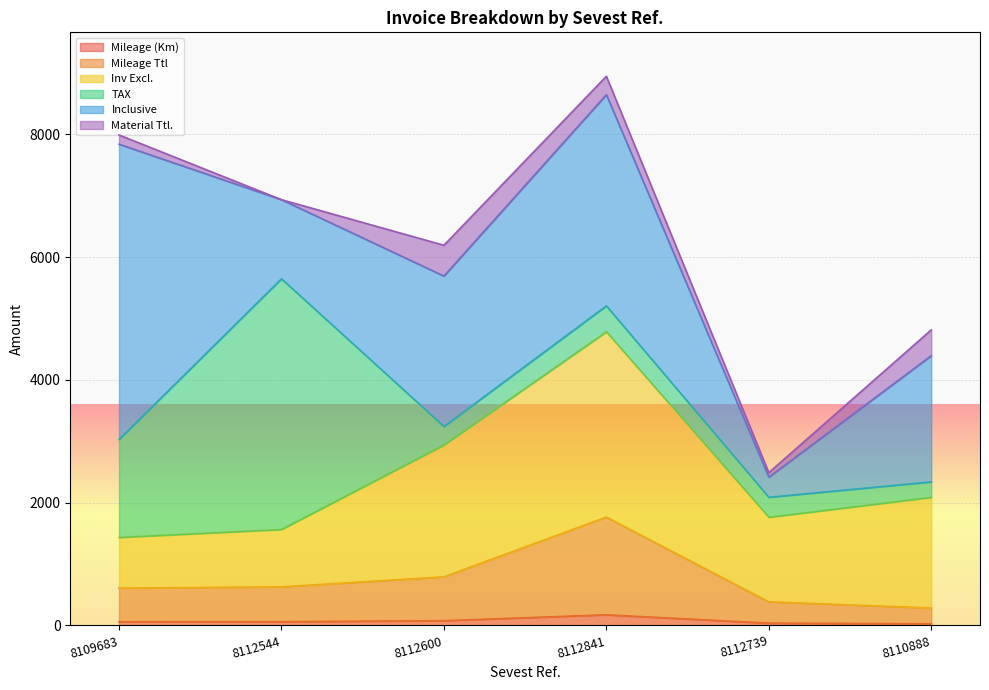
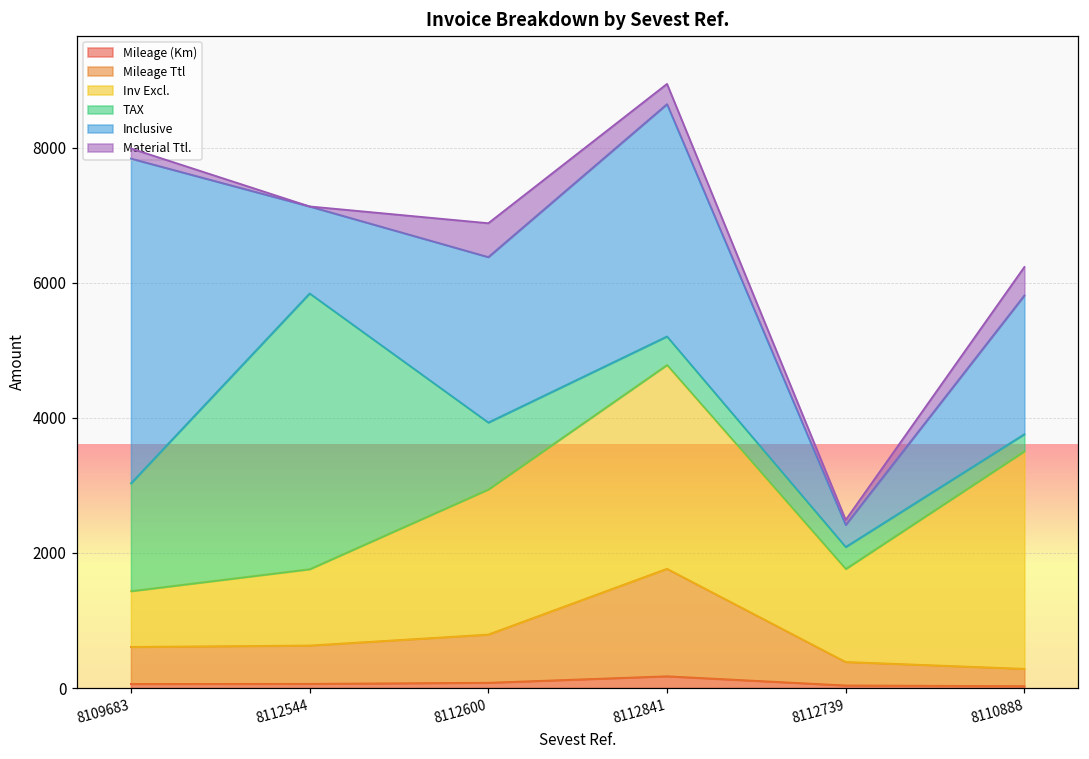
  {
    "Inv Excl.": {
      "8109683": 800,
-     "8112544": 900,
+     "8112544": 1100,
      "8112600": 2100,
      "8112841": 3000,
      "8112739": 1400,
-     "8110888": 1800
+     "8110888": 3200
    },
    "TAX": {
      "8109683": 1600,
      "8112544": 4100,
-     "8112600": 300,
+     "8112600": 1000,
      "8112841": 400,
      "8112739": 300,
      "8110888": 300
    },
    "Inclusive": {
      "8109683": 4800,
      "8112600": 2500,
      "8112841": 3400,
      "8112739": 300,
      "8110888": 2100
    },
    "Material Ttl.": {
      "8112600": 500,
      "8112841": 300,
      "8112739": 100,
      "8110888": 400
    }
  }
